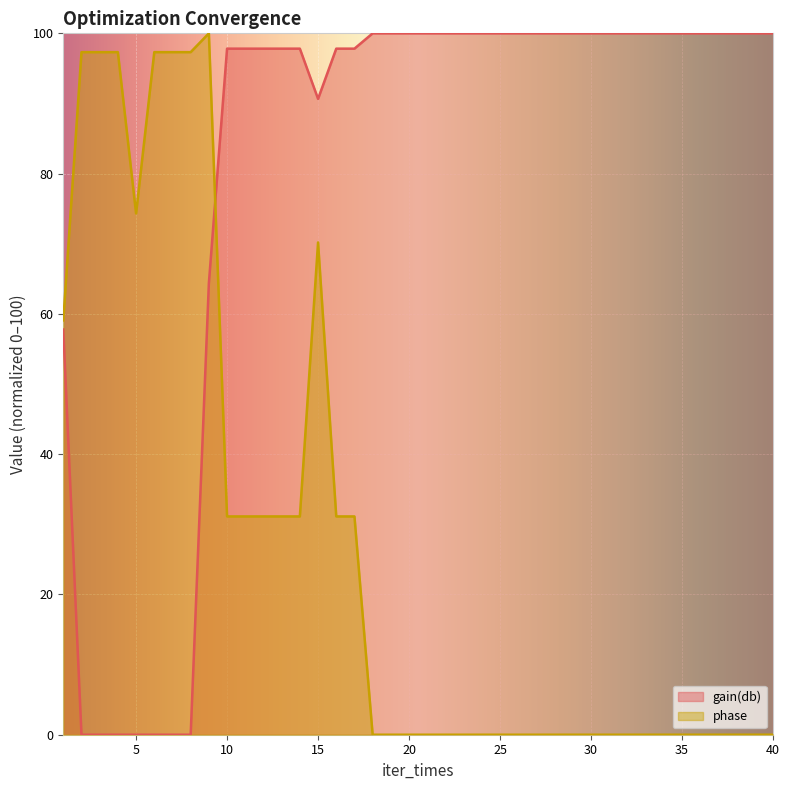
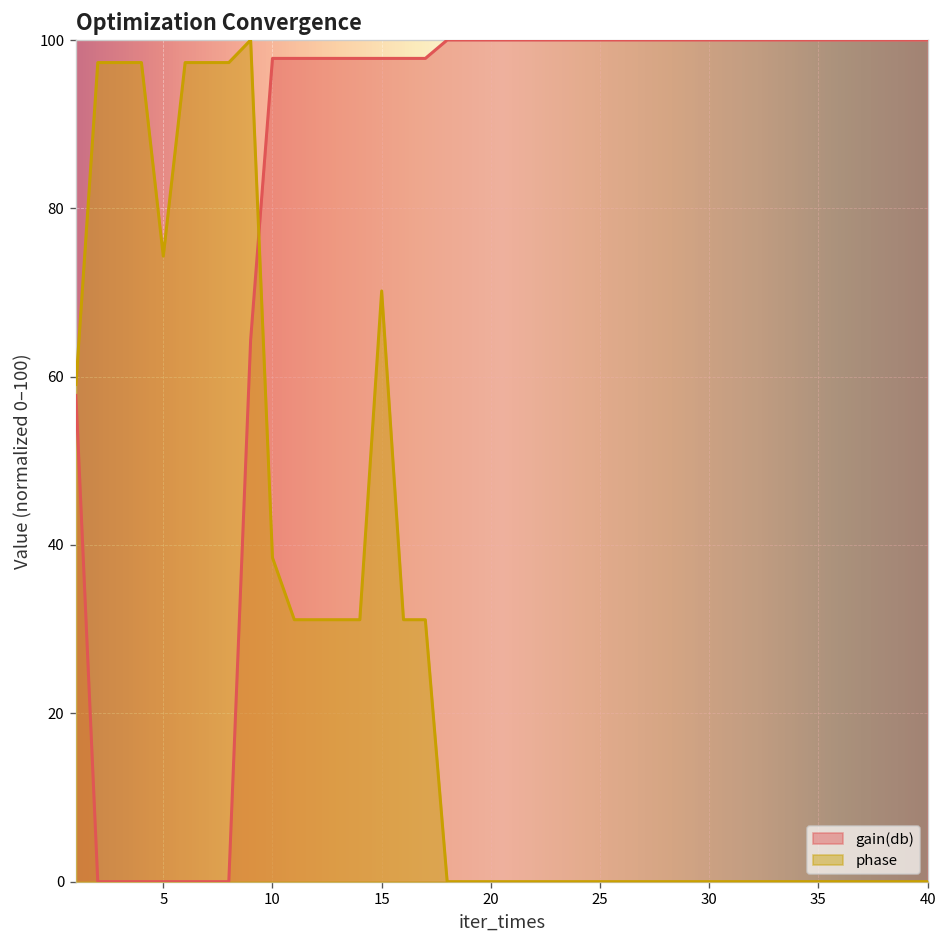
  {
    "gain(db)": {
      "5": 0,
      "10": 98,
-     "15": 91,
+     "15": 98,
      "20": 100,
      "25": 100,
      "30": 100,
      "35": 100,
      "40": 100
    },
    "phase": {
      "5": 74,
-     "10": 31,
+     "10": 38,
      "15": 70,
      "20": 0,
      "25": 0,
      "30": 0,
      "35": 0,
      "40": 0
    }
  }
